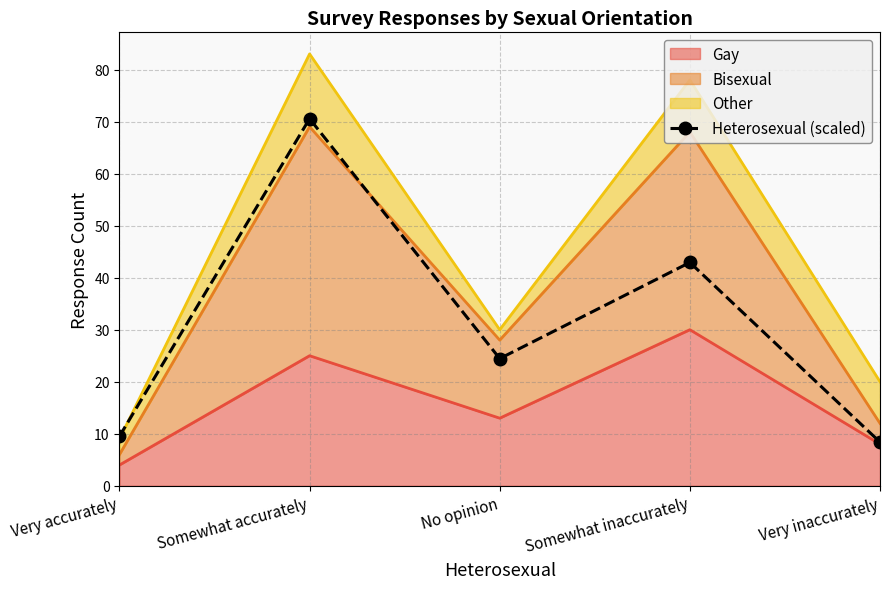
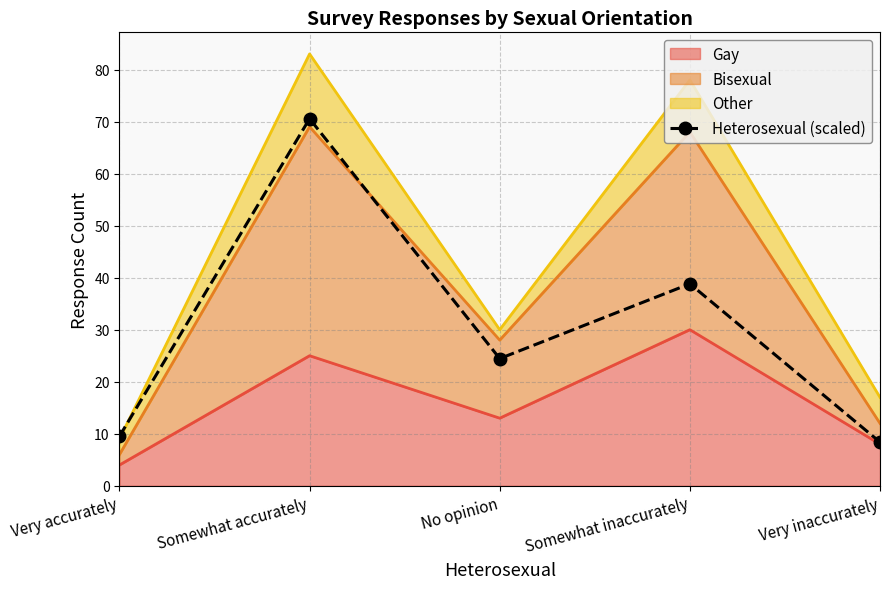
  {
    "Other": {
-     "Very inaccurately": 8
+     "Very inaccurately": 5
    },
    "Heterosexual (scaled)": {
      "Very accurately": 10,
      "Somewhat accurately": 71,
      "No opinion": 24,
-     "Somewhat inaccurately": 43
+     "Somewhat inaccurately": 39
    }
  }
